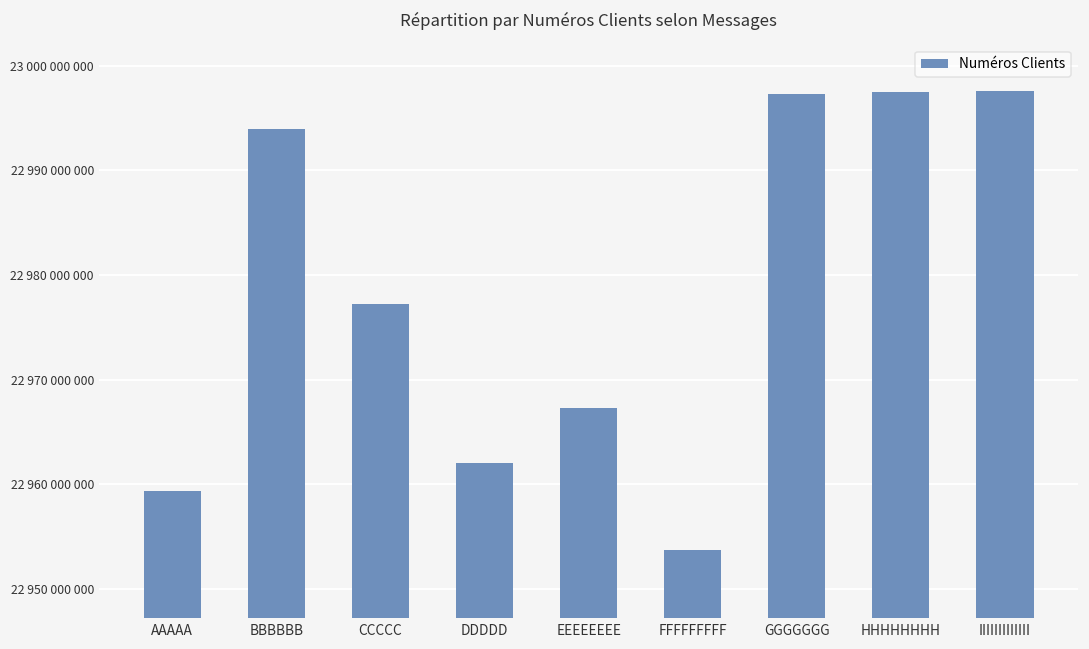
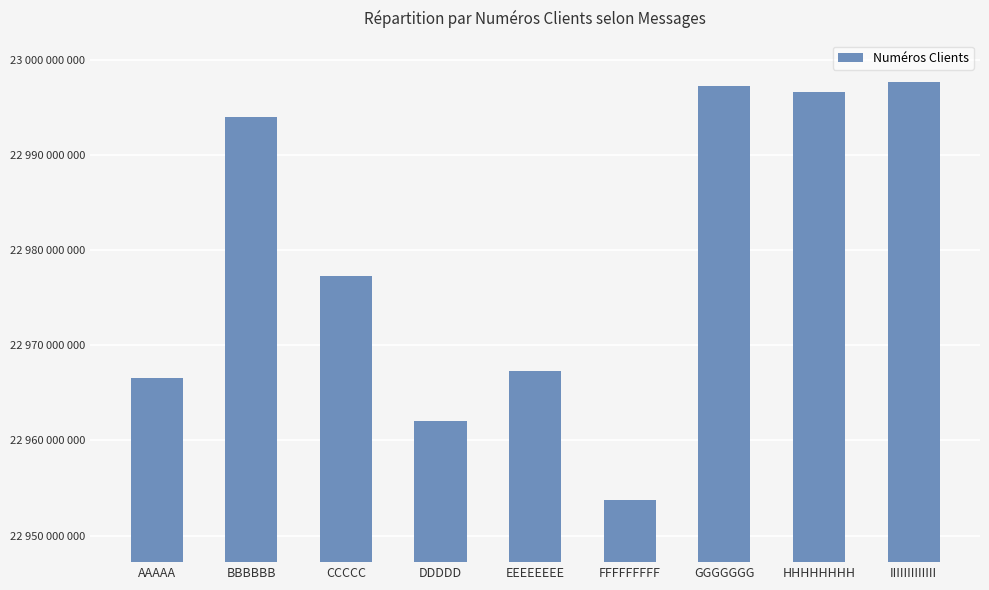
  {
-   "AAAAA": 22959000000,
+   "AAAAA": 22967000000,
    "BBBBBB": 22994000000,
    "CCCCC": 22977000000,
    "DDDDD": 22962000000,
    "EEEEEEEE": 22967000000,
    "FFFFFFFFF": 22954000000,
    "GGGGGGG": 22997000000,
-   "HHHHHHHH": 22997400000,
+   "HHHHHHHH": 22996600000,
    "IIIIIIIIIIIII": 22998000000
  }
